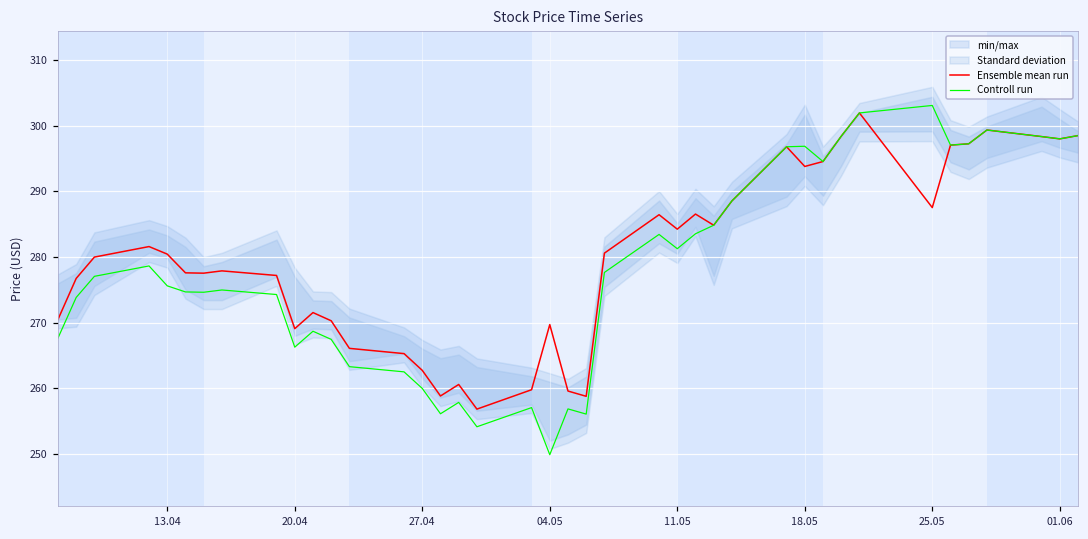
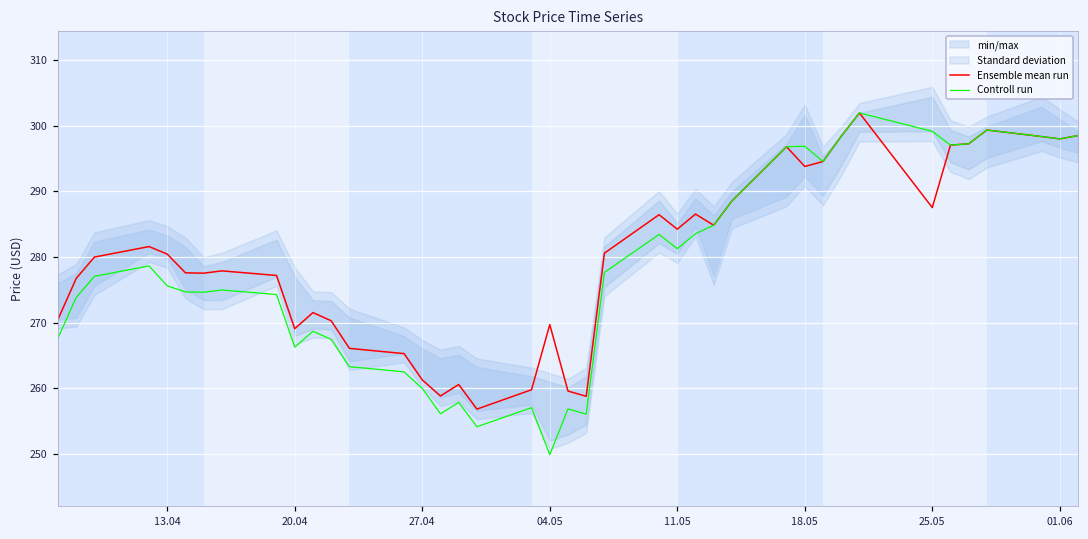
  {
    "Ensemble mean run": {
      "13.04": 280,
      "20.04": 269,
-     "27.04": 263,
+     "27.04": 261,
      "04.05": 270,
      "11.05": 284,
      "18.05": 294,
      "25.05": 288
    },
    "Controll run": {
      "13.04": 276,
      "20.04": 266,
      "27.04": 260,
      "04.05": 250,
      "11.05": 281,
      "18.05": 297,
-     "25.05": 303
+     "25.05": 299
    }
  }
